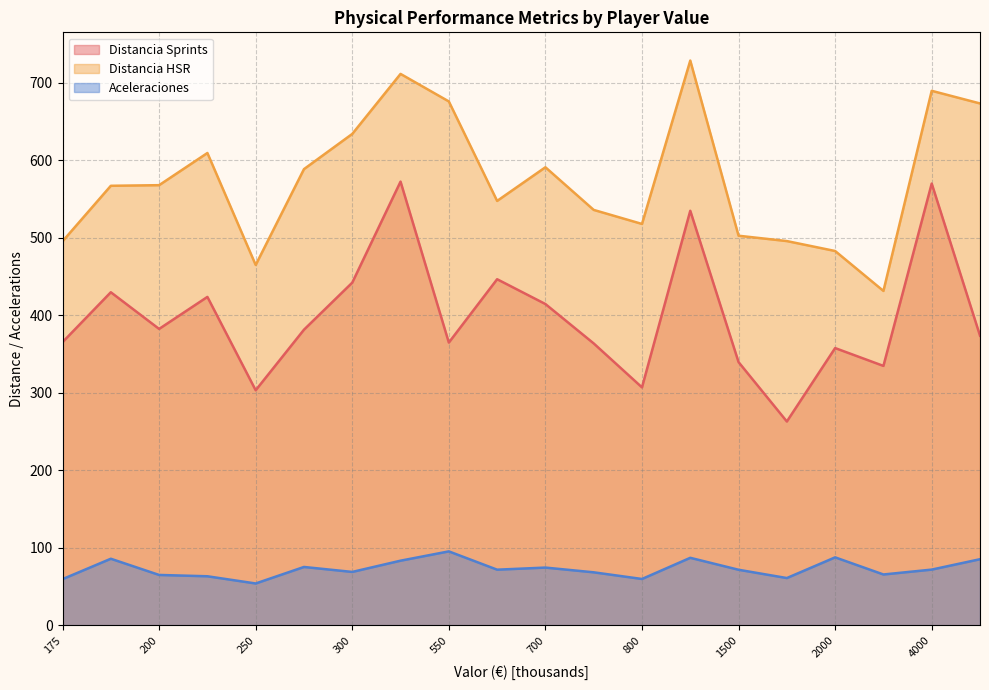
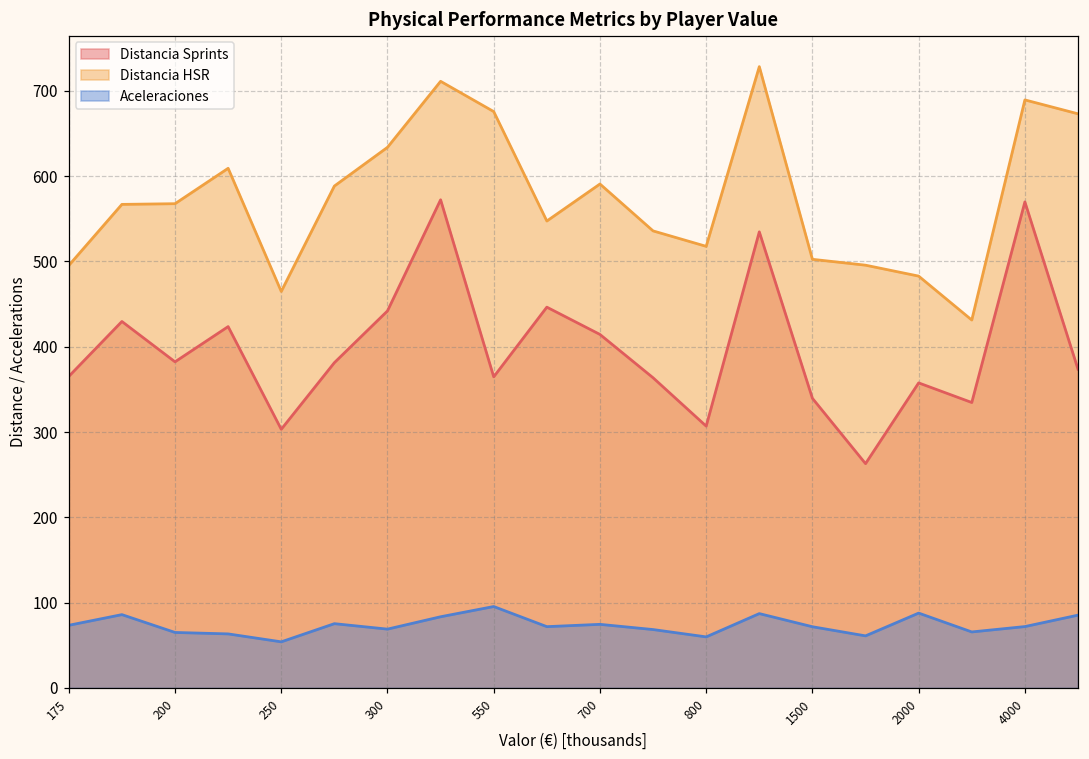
  {
    "Aceleraciones": {
-     "175": 60,
+     "175": 70,
      "550": 100,
      "2000": 90
    }
  }
